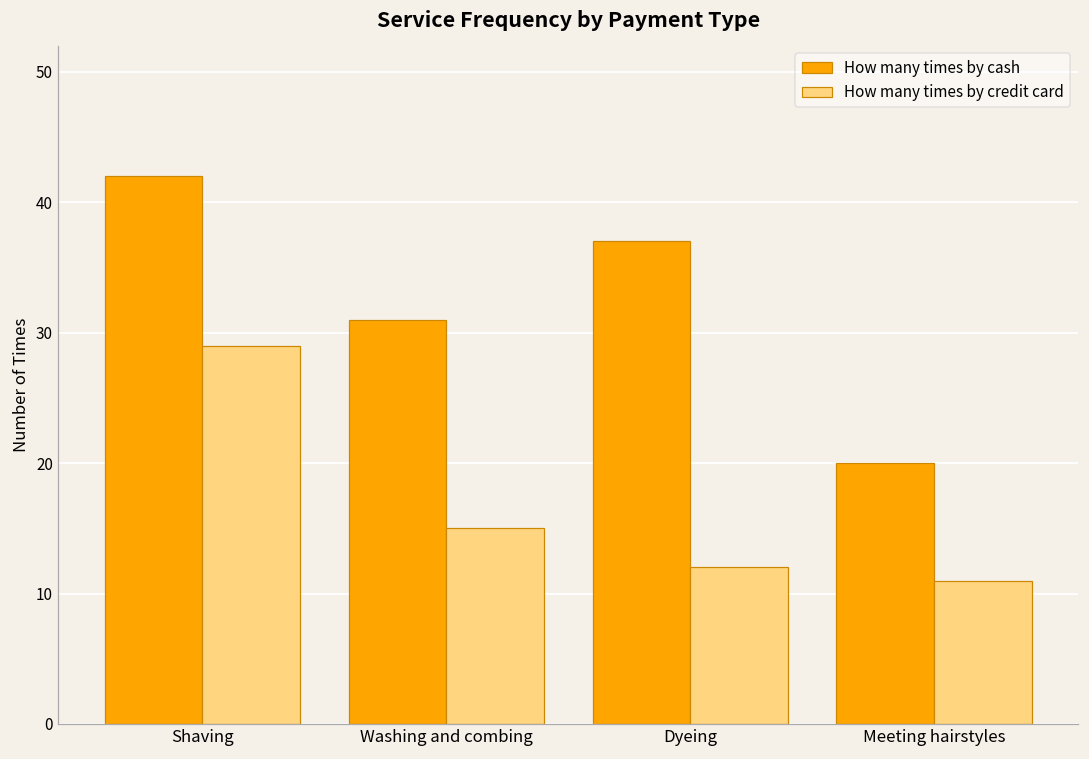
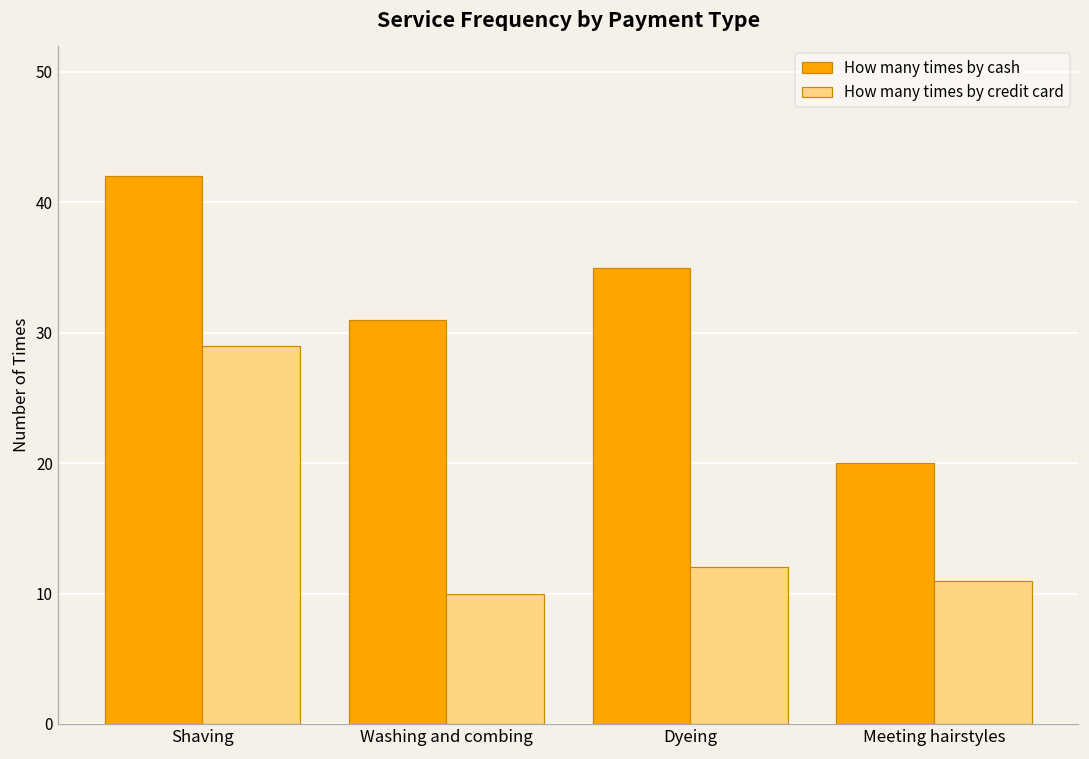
  {
    "How many times by cash": {
      "Shaving": 42,
      "Washing and combing": 31,
-     "Dyeing": 37,
+     "Dyeing": 35,
      "Meeting hairstyles": 20
    },
    "How many times by credit card": {
      "Shaving": 29,
-     "Washing and combing": 15,
+     "Washing and combing": 10,
      "Dyeing": 12,
      "Meeting hairstyles": 11
    }
  }
